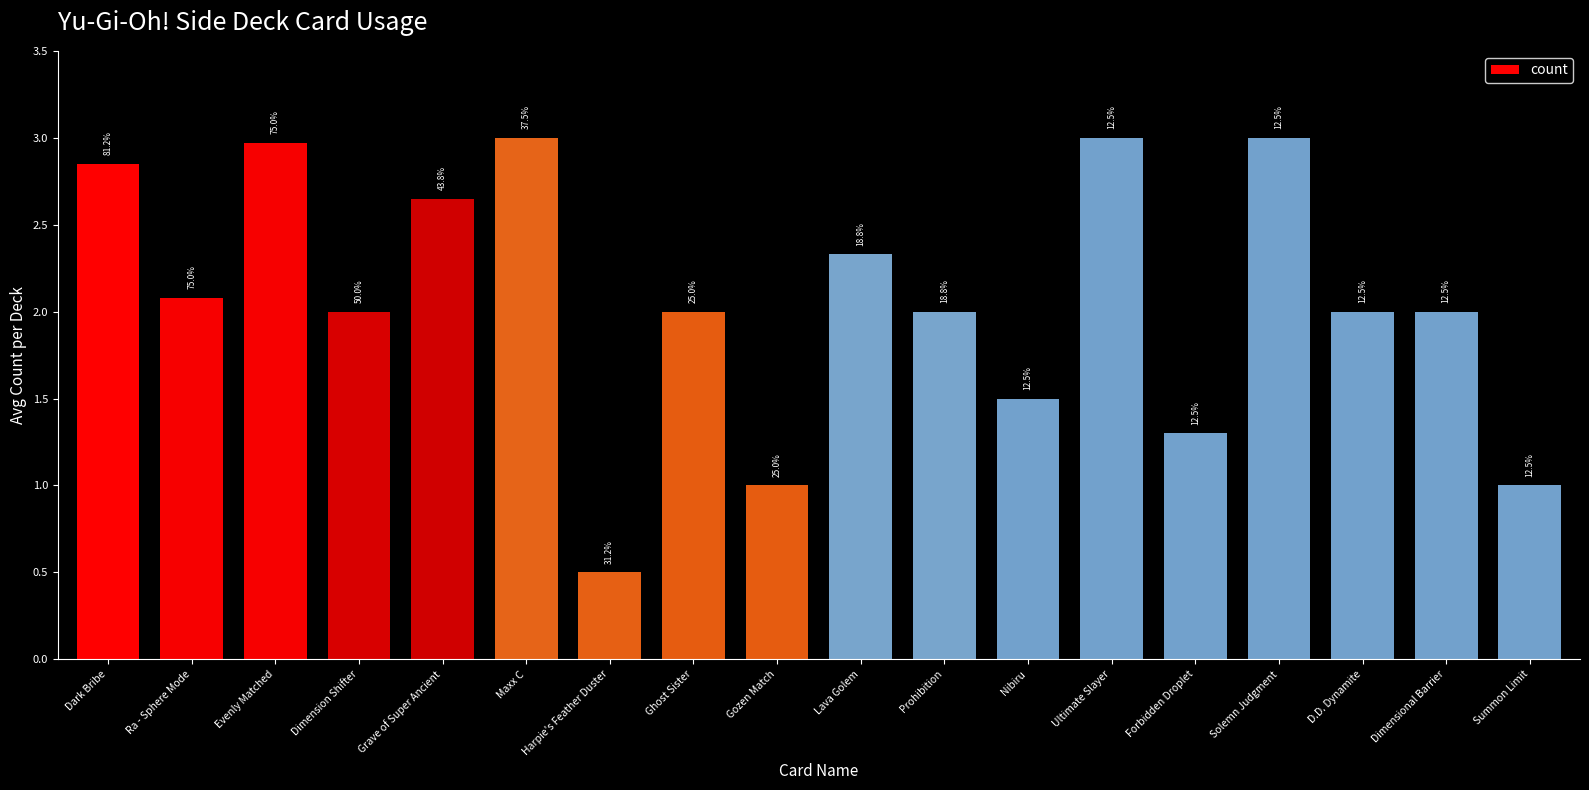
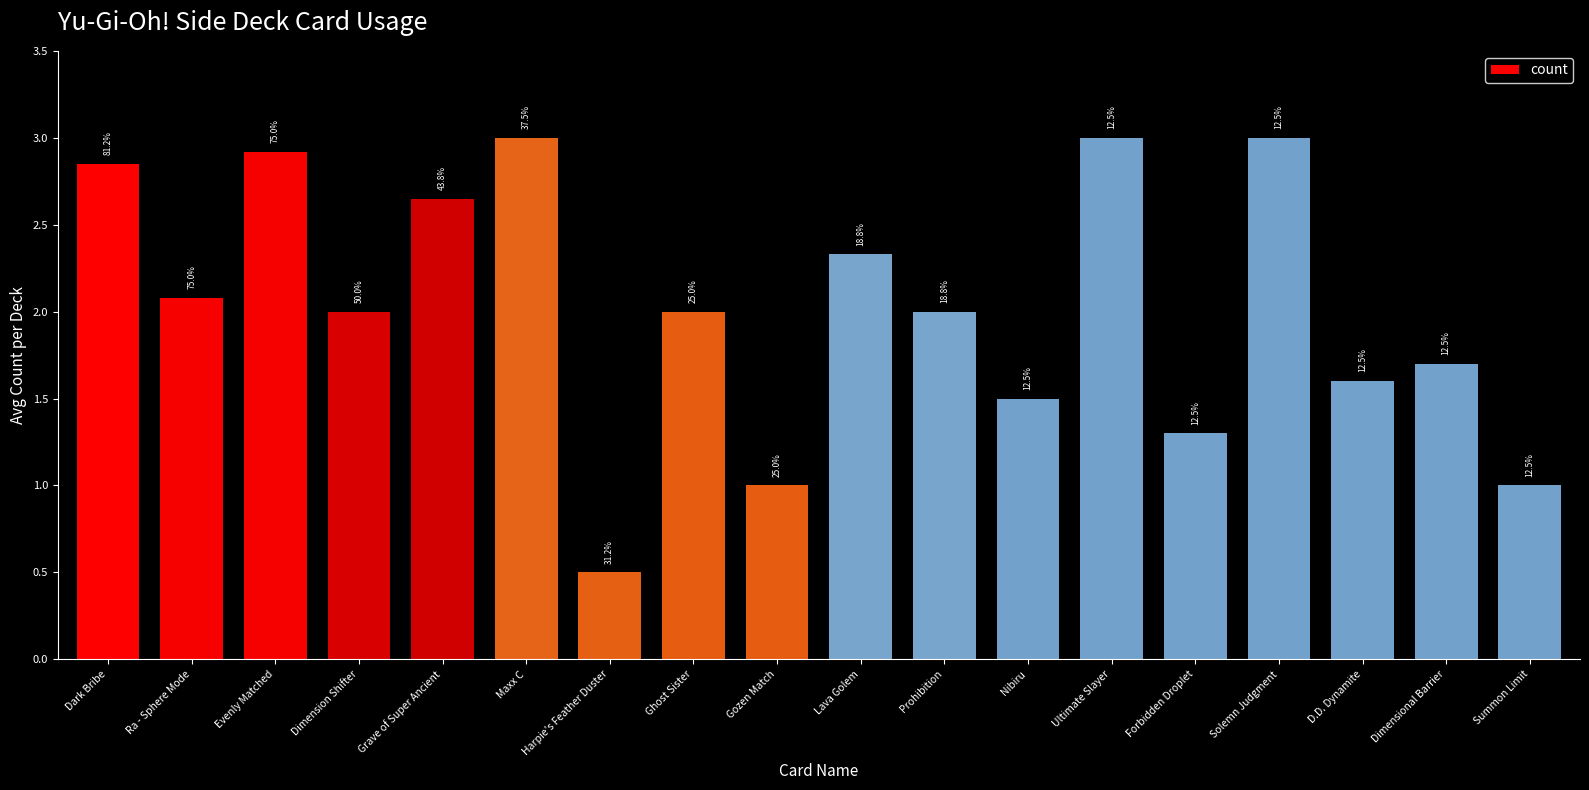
  {
-   "Evenly Matched": 2.97,
-   "D.D. Dynamite": 2.0,
-   "Dimensional Barrier": 2.0
+   "Evenly Matched": 2.92,
+   "D.D. Dynamite": 1.6,
+   "Dimensional Barrier": 1.7
  }
